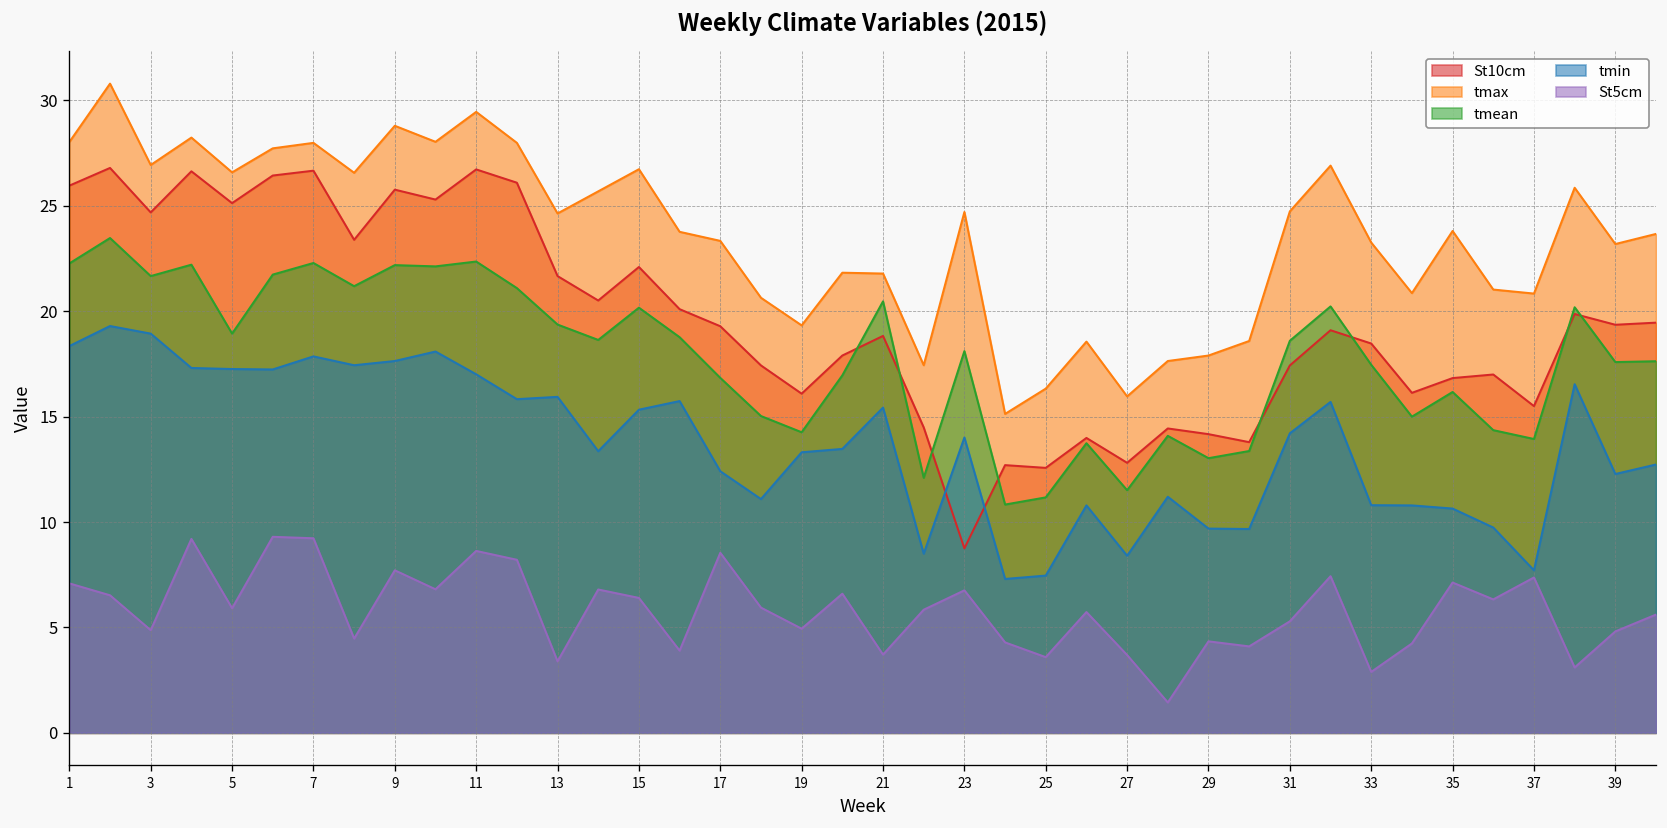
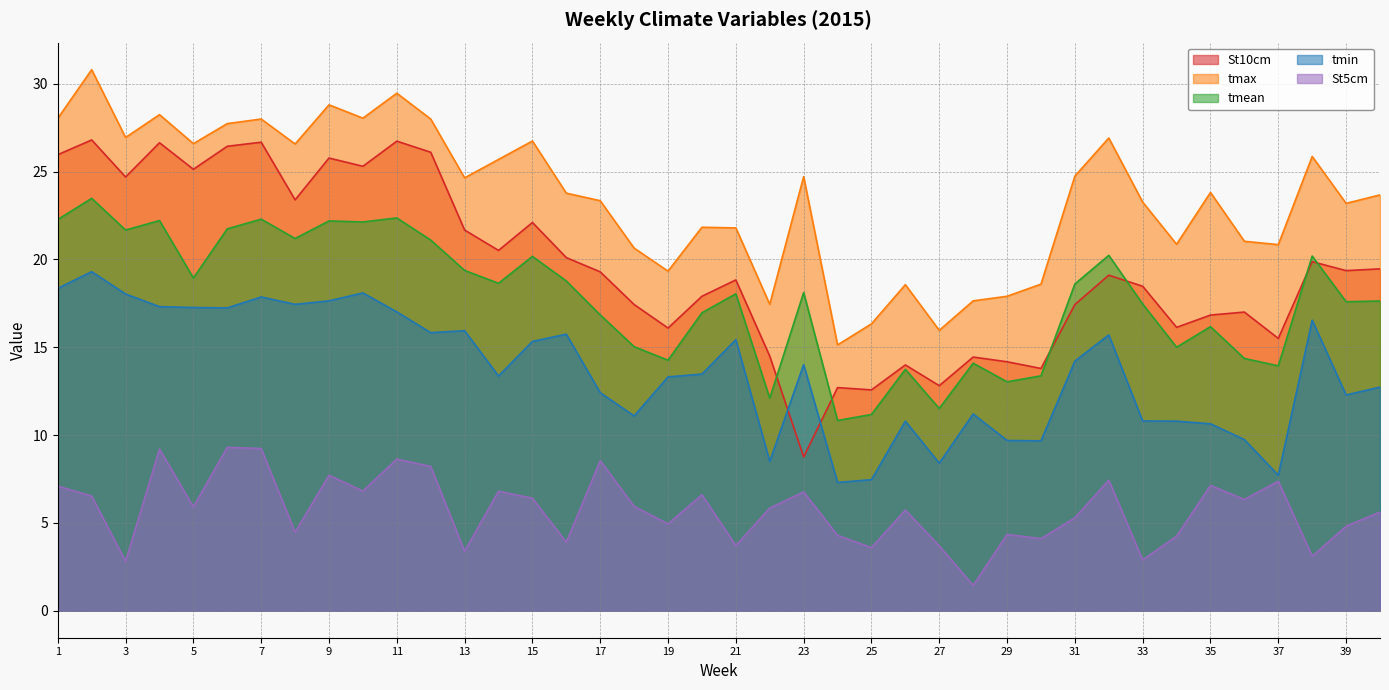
  {
    "St10cm": {
      "1": 26.0,
      "3": 24.7,
      "5": 25.1,
      "7": 26.7,
      "9": 25.8,
      "11": 26.7,
      "13": 21.7,
      "15": 22.1,
      "17": 19.3,
      "19": 16.1,
      "21": 18.8,
      "23": 8.8,
      "25": 12.6,
      "27": 12.8,
      "29": 14.2,
      "31": 17.4,
      "33": 18.5,
      "35": 16.8,
      "37": 15.5,
      "39": 19.4
    },
    "tmax": {
      "1": 28.0,
      "3": 26.9,
      "5": 26.6,
      "7": 28.0,
      "9": 28.8,
      "11": 29.5,
      "13": 24.6,
      "15": 26.7,
      "17": 23.3,
      "19": 19.3,
      "21": 21.8,
      "23": 24.7,
      "25": 16.3,
      "27": 16.0,
      "29": 17.9,
      "31": 24.7,
      "33": 23.3,
      "35": 23.8,
      "37": 20.8,
      "39": 23.2
    },
    "tmean": {
      "1": 22.3,
      "3": 21.7,
      "5": 18.9,
      "7": 22.3,
      "9": 22.2,
      "11": 22.4,
      "13": 19.4,
      "15": 20.2,
      "17": 16.8,
      "19": 14.3,
-     "21": 20.5,
+     "21": 18.0,
      "23": 18.1,
      "25": 11.2,
      "27": 11.5,
      "29": 13.0,
      "31": 18.6,
      "33": 17.5,
      "35": 16.2,
      "37": 13.9,
      "39": 17.6
    },
    "tmin": {
      "1": 18.4,
-     "3": 18.9,
+     "3": 18.0,
      "5": 17.3,
      "7": 17.9,
      "9": 17.6,
      "11": 17.0,
      "13": 15.9,
      "15": 15.3,
      "17": 12.4,
      "19": 13.3,
      "21": 15.4,
      "23": 14.0,
      "25": 7.5,
      "27": 8.4,
      "29": 9.7,
      "31": 14.2,
      "33": 10.8,
      "35": 10.6,
      "37": 7.7,
      "39": 12.3
    },
    "St5cm": {
      "1": 7.1,
-     "3": 4.9,
+     "3": 2.8,
      "5": 5.9,
      "7": 9.2,
      "9": 7.7,
      "11": 8.6,
      "13": 3.4,
      "15": 6.4,
      "17": 8.5,
      "19": 4.9,
      "21": 3.7,
      "23": 6.8,
      "25": 3.6,
      "27": 3.7,
      "29": 4.3,
      "31": 5.3,
      "33": 2.9,
      "35": 7.1,
      "37": 7.4,
      "39": 4.8
    }
  }
